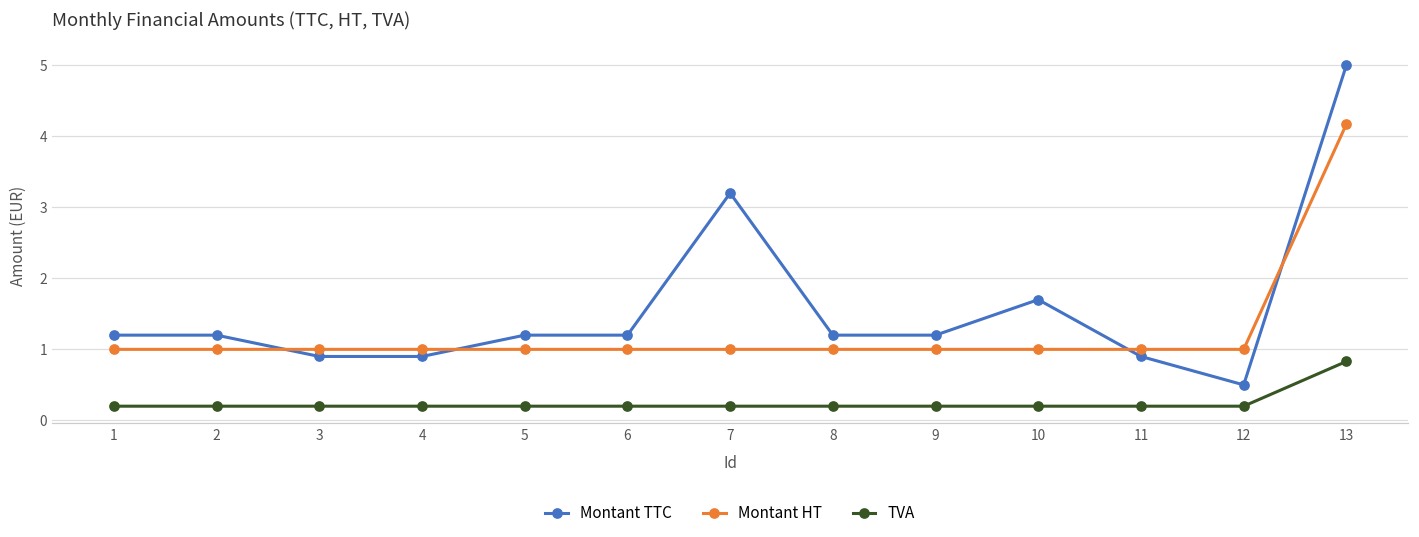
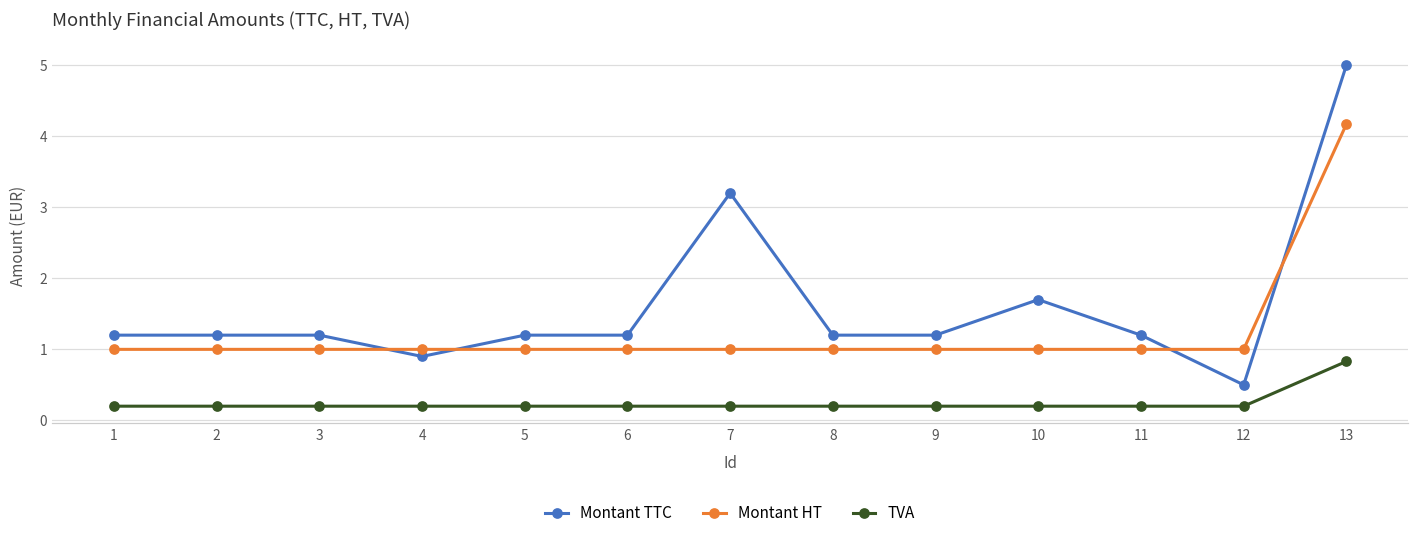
  {
    "Montant TTC": {
      "1": 1.2,
      "2": 1.2,
-     "3": 0.9,
+     "3": 1.2,
      "4": 0.9,
      "5": 1.2,
      "6": 1.2,
      "7": 3.2,
      "8": 1.2,
      "9": 1.2,
      "10": 1.7,
-     "11": 0.9,
+     "11": 1.2,
      "12": 0.5,
      "13": 5.0
    },
    "Montant HT": {
      "1": 1.0,
      "2": 1.0,
      "3": 1.0,
      "4": 1.0,
      "5": 1.0,
      "6": 1.0,
      "7": 1.0,
      "8": 1.0,
      "9": 1.0,
      "10": 1.0,
      "11": 1.0,
      "12": 1.0,
      "13": 4.2
    },
    "TVA": {
      "1": 0.2,
      "2": 0.2,
      "3": 0.2,
      "4": 0.2,
      "5": 0.2,
      "6": 0.2,
      "7": 0.2,
      "8": 0.2,
      "9": 0.2,
      "10": 0.2,
      "11": 0.2,
      "12": 0.2,
      "13": 0.8
    }
  }
